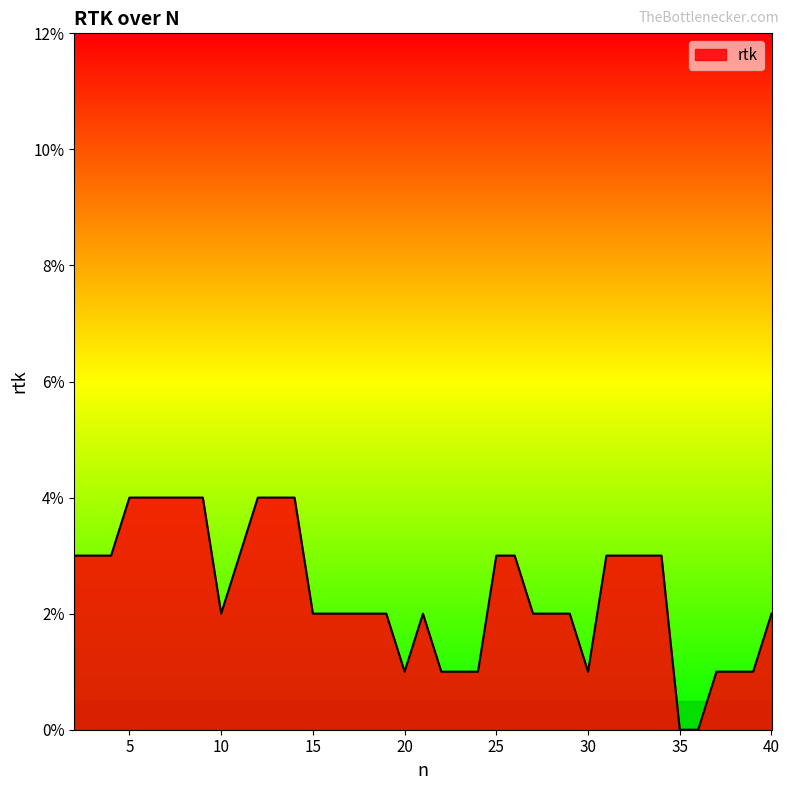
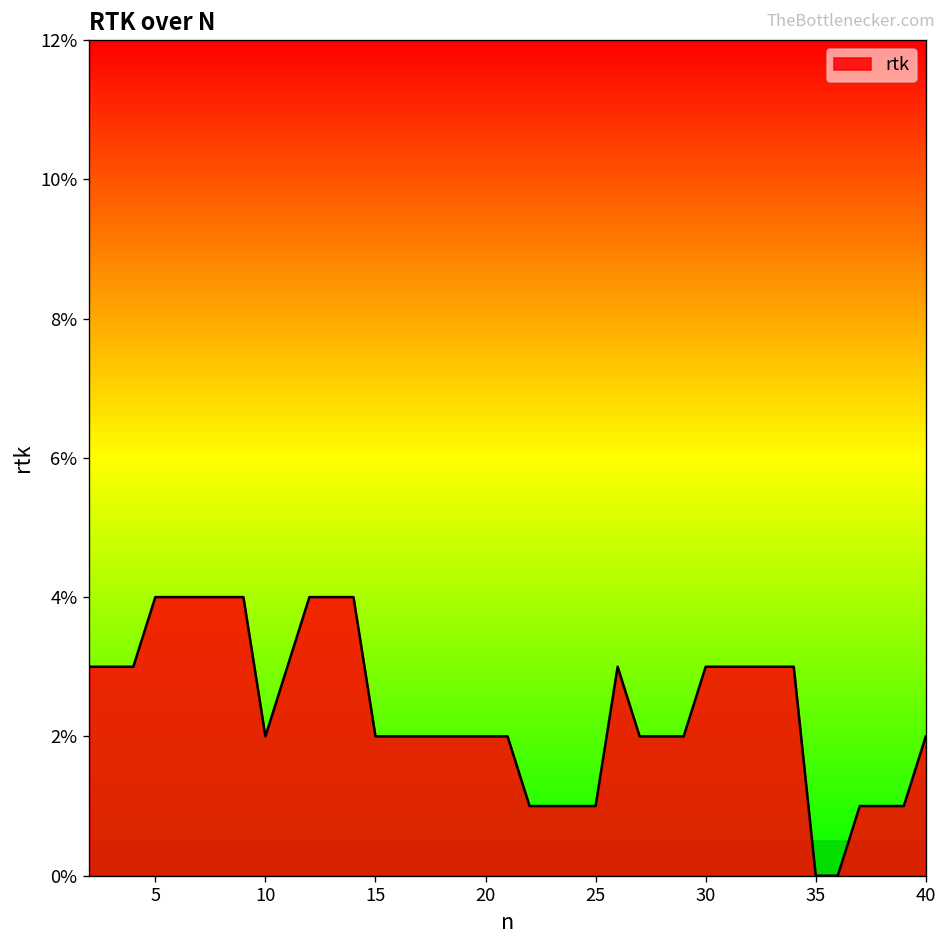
  {
    "5": "4.0%",
    "10": "2.0%",
    "15": "2.0%",
-   "20": "1.0%",
-   "25": "3.0%",
-   "30": "1.0%",
+   "20": "2.0%",
+   "25": "1.0%",
+   "30": "3.0%",
    "40": "2.0%"
  }
